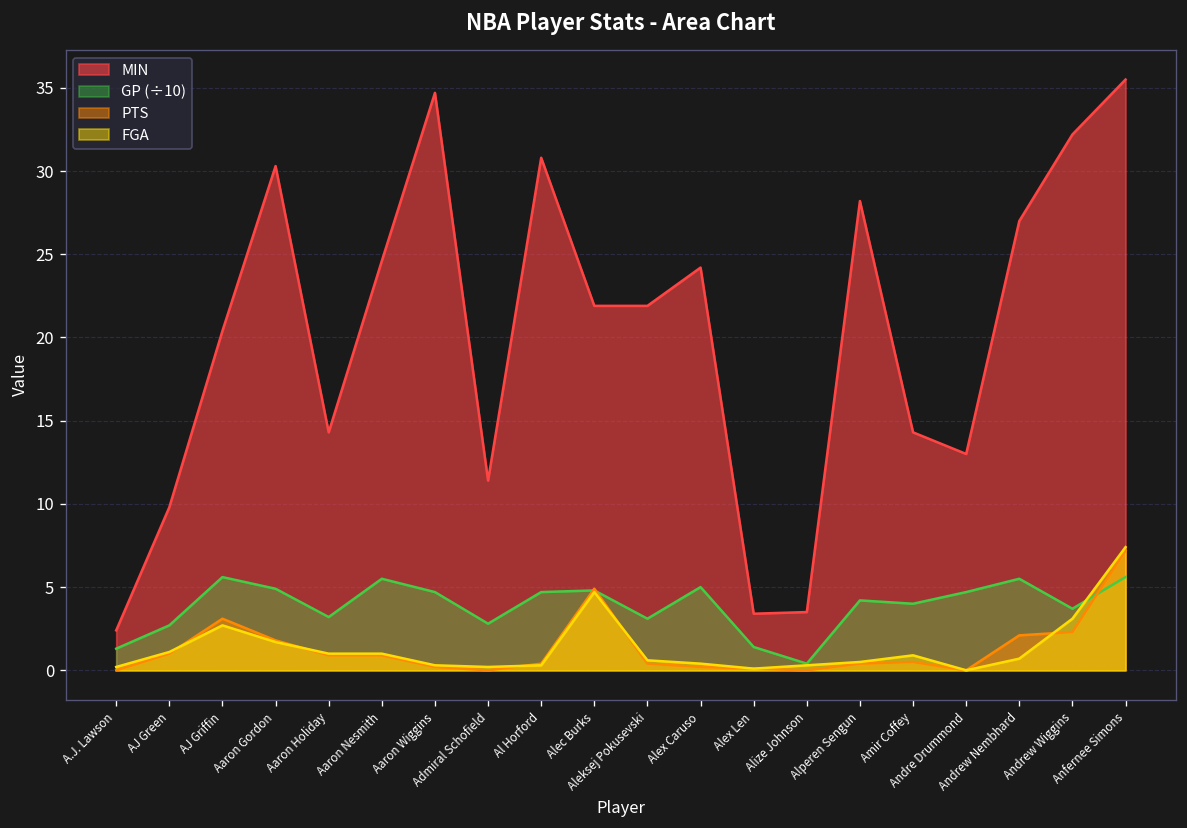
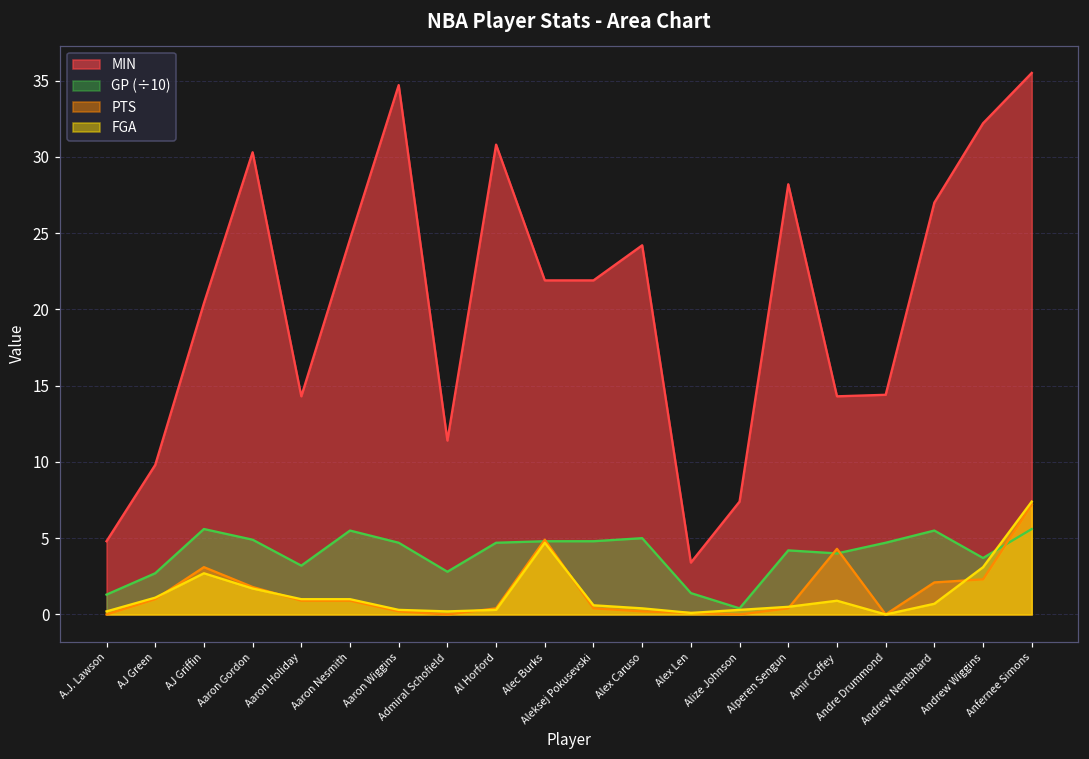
  {
    "MIN": {
-     "A.J. Lawson": 2.4,
+     "A.J. Lawson": 4.8,
      "AJ Green": 9.8,
      "AJ Griffin": 20.4,
      "Aaron Gordon": 30.3,
      "Aaron Holiday": 14.3,
      "Aaron Nesmith": 24.6,
      "Aaron Wiggins": 34.7,
      "Admiral Schofield": 11.4,
      "Al Horford": 30.8,
      "Alec Burks": 21.9,
      "Aleksej Pokusevski": 21.9,
      "Alex Caruso": 24.2,
      "Alex Len": 3.4,
-     "Alize Johnson": 3.5,
+     "Alize Johnson": 7.4,
      "Alperen Sengun": 28.2,
      "Amir Coffey": 14.3,
-     "Andre Drummond": 13.0,
+     "Andre Drummond": 14.4,
      "Andrew Nembhard": 27.0,
      "Andrew Wiggins": 32.2,
      "Anfernee Simons": 35.5
    },
    "GP (÷10)": {
      "A.J. Lawson": 1.3,
      "AJ Green": 2.7,
      "AJ Griffin": 5.6,
      "Aaron Gordon": 4.9,
      "Aaron Holiday": 3.2,
      "Aaron Nesmith": 5.5,
      "Aaron Wiggins": 4.7,
      "Admiral Schofield": 2.8,
      "Al Horford": 4.7,
-     "Aleksej Pokusevski": 3.1,
+     "Aleksej Pokusevski": 4.8,
      "Alex Caruso": 5.0,
      "Alex Len": 1.4,
      "Alperen Sengun": 4.2,
      "Amir Coffey": 4.0,
      "Andre Drummond": 4.7,
      "Andrew Nembhard": 5.5,
      "Andrew Wiggins": 3.7,
      "Anfernee Simons": 5.6
    },
    "PTS": {
      "A.J. Lawson": 0.0,
      "AJ Griffin": 3.1,
      "Admiral Schofield": 0.0,
      "Aleksej Pokusevski": 0.4,
      "Alex Caruso": 0.2,
      "Alize Johnson": 0.0,
-     "Amir Coffey": 0.5,
+     "Amir Coffey": 4.3,
      "Andrew Nembhard": 2.1,
      "Andrew Wiggins": 2.3,
      "Anfernee Simons": 7.2
    },
    "FGA": {
      "A.J. Lawson": 0.2,
      "AJ Griffin": 2.7,
      "Admiral Schofield": 0.2,
      "Aleksej Pokusevski": 0.6,
      "Alex Caruso": 0.4,
      "Amir Coffey": 0.9,
      "Andrew Nembhard": 0.7,
      "Andrew Wiggins": 3.1,
      "Anfernee Simons": 7.4
    }
  }
